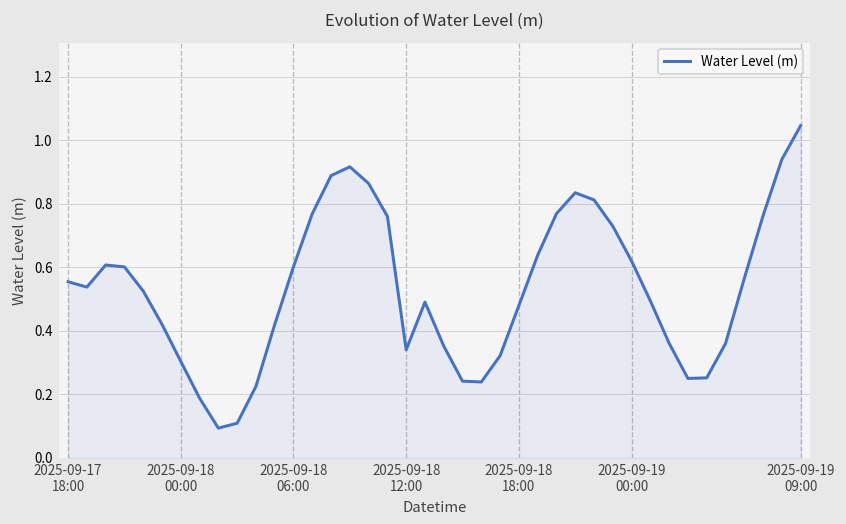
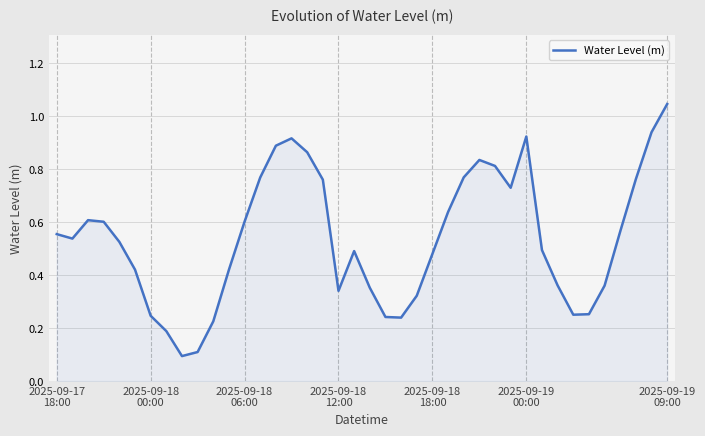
  {
    "2025-09-17 18:00": 0.55,
-   "2025-09-18 00:00": 0.30,
+   "2025-09-18 00:00": 0.25,
    "2025-09-18 06:00": 0.60,
    "2025-09-18 12:00": 0.34,
    "2025-09-18 18:00": 0.48,
-   "2025-09-19 00:00": 0.62,
+   "2025-09-19 00:00": 0.92,
    "2025-09-19 09:00": 1.05
  }
